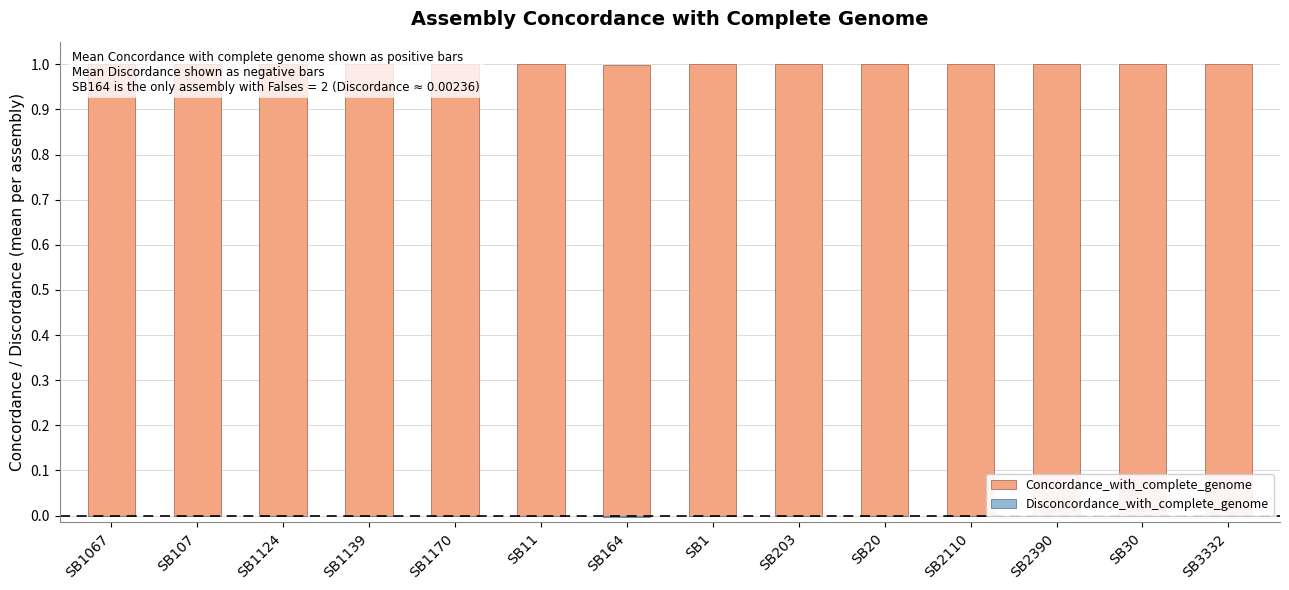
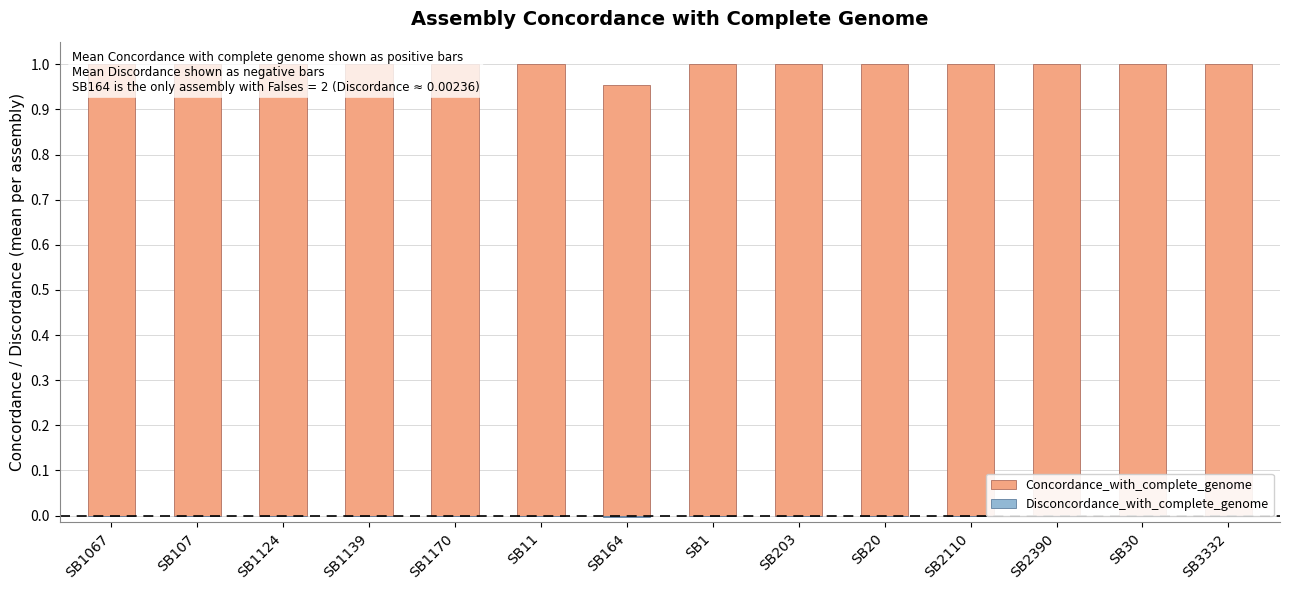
  {
    "Concordance_with_complete_genome": {
      "SB11": 1.00,
-     "SB164": 1.00,
+     "SB164": 0.96,
      "SB1": 1.00,
      "SB203": 1.00,
      "SB20": 1.00,
      "SB2110": 1.00,
      "SB2390": 1.00,
      "SB30": 1.00,
      "SB3332": 1.00
    },
    "Disconcordance_with_complete_genome": {
      "SB1067": 0.00,
      "SB107": 0.00,
      "SB1124": 0.00,
      "SB1139": 0.00,
      "SB1170": 0.00,
      "SB11": 0.00,
      "SB1": 0.00,
      "SB203": 0.00,
      "SB20": 0.00,
      "SB2110": 0.00
    }
  }
